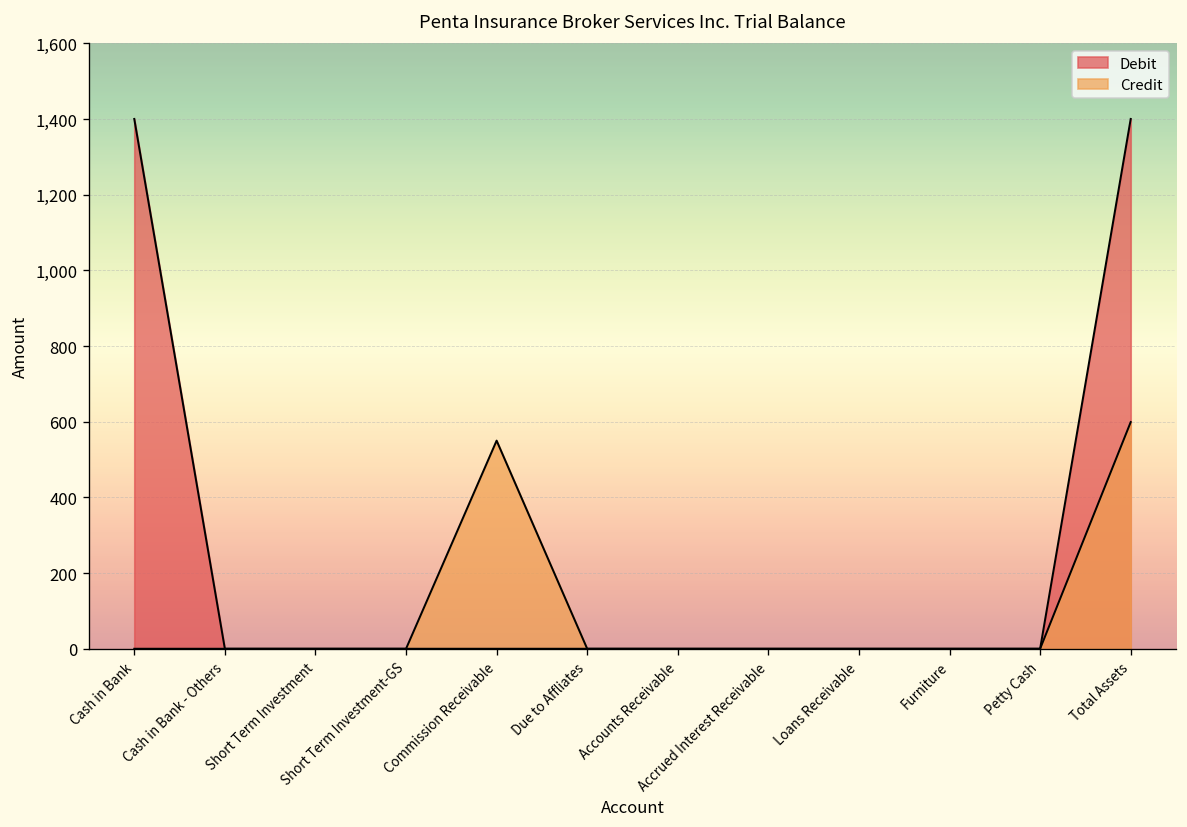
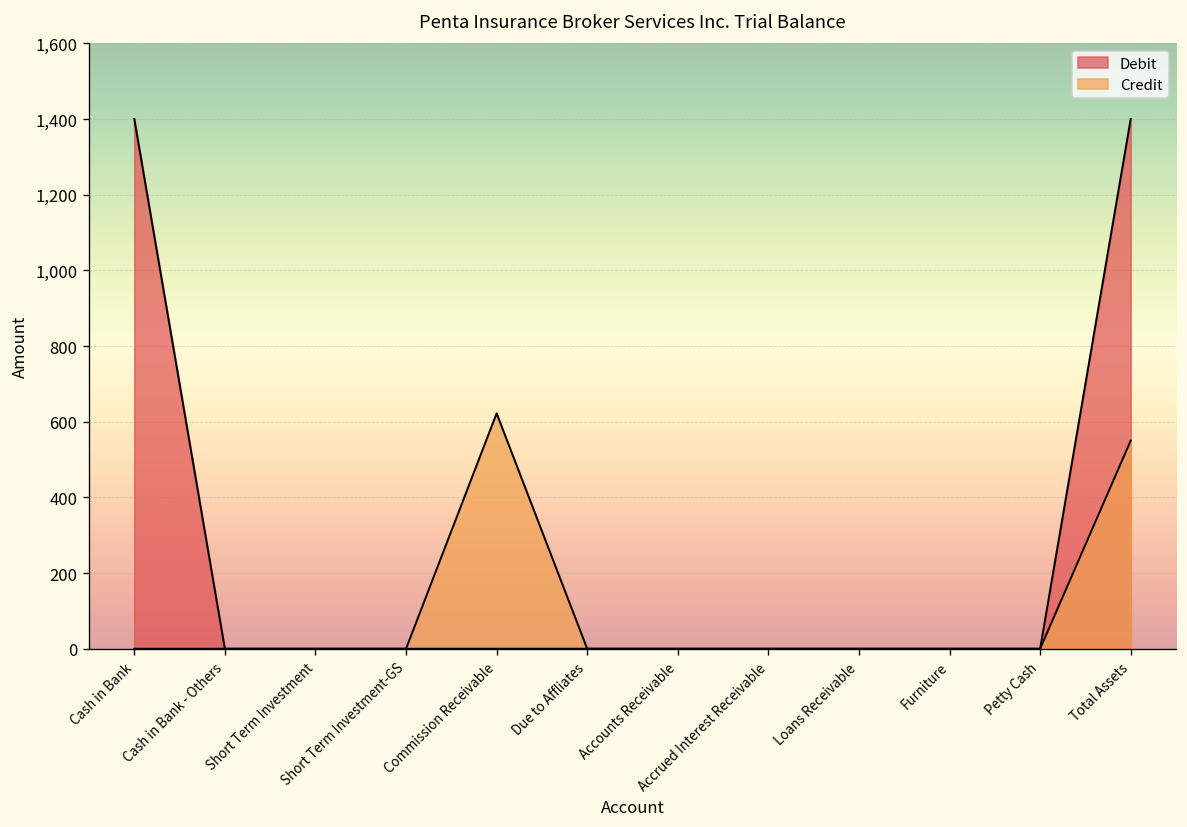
  {
    "Debit": {
      "Cash in Bank": "1,400",
      "Commission Receivable": "0",
      "Total Assets": "1,400"
    },
    "Credit": {
      "Cash in Bank": "0",
-     "Commission Receivable": "550",
-     "Total Assets": "600"
+     "Commission Receivable": "620",
+     "Total Assets": "550"
    }
  }
